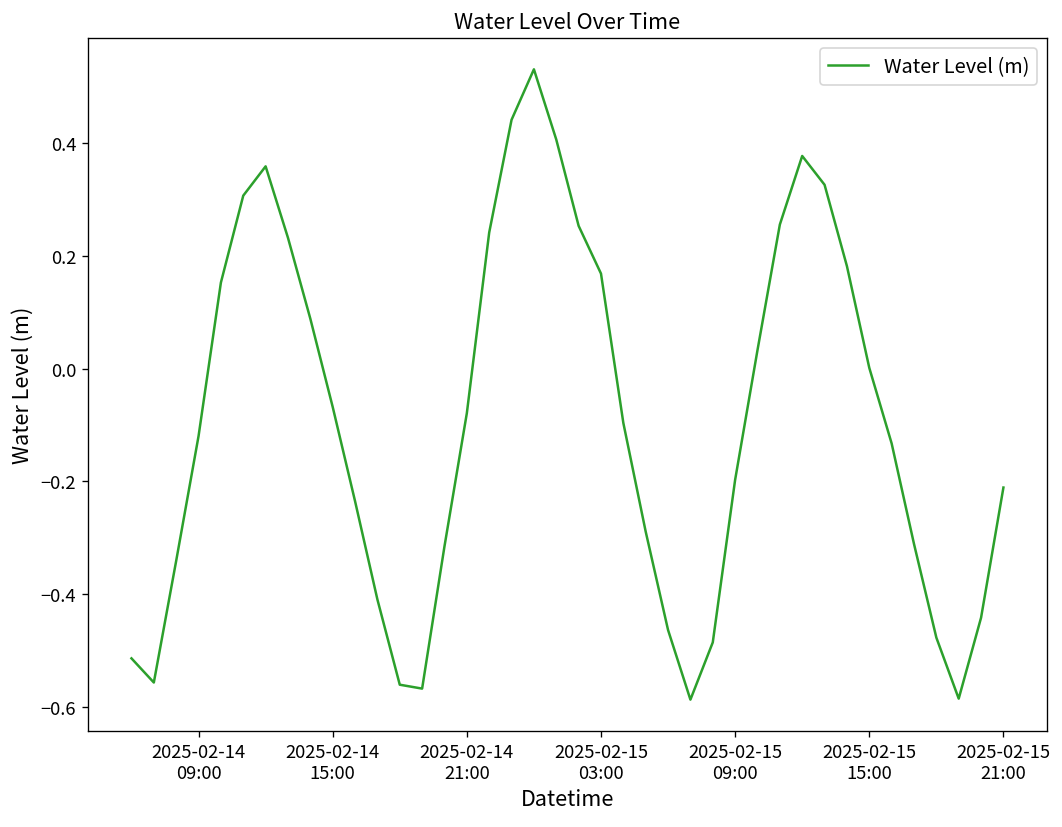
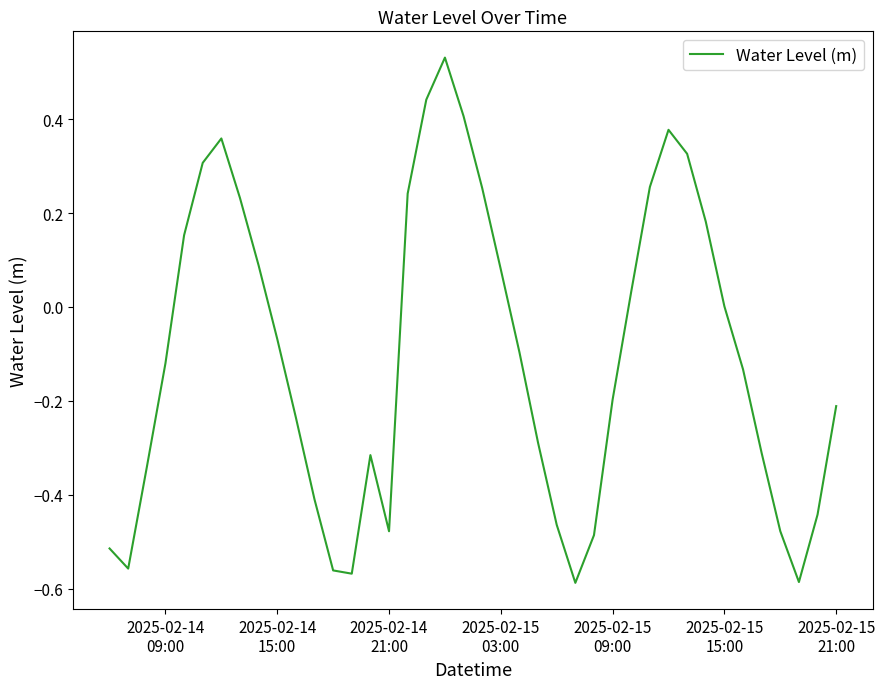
  {
    "2025-02-14 09:00": -0.12,
    "2025-02-14 15:00": -0.07,
-   "2025-02-14 21:00": -0.08,
-   "2025-02-15 03:00": 0.17,
+   "2025-02-14 21:00": -0.48,
+   "2025-02-15 03:00": 0.08,
    "2025-02-15 09:00": -0.20,
    "2025-02-15 15:00": 0.00,
    "2025-02-15 21:00": -0.21
  }
